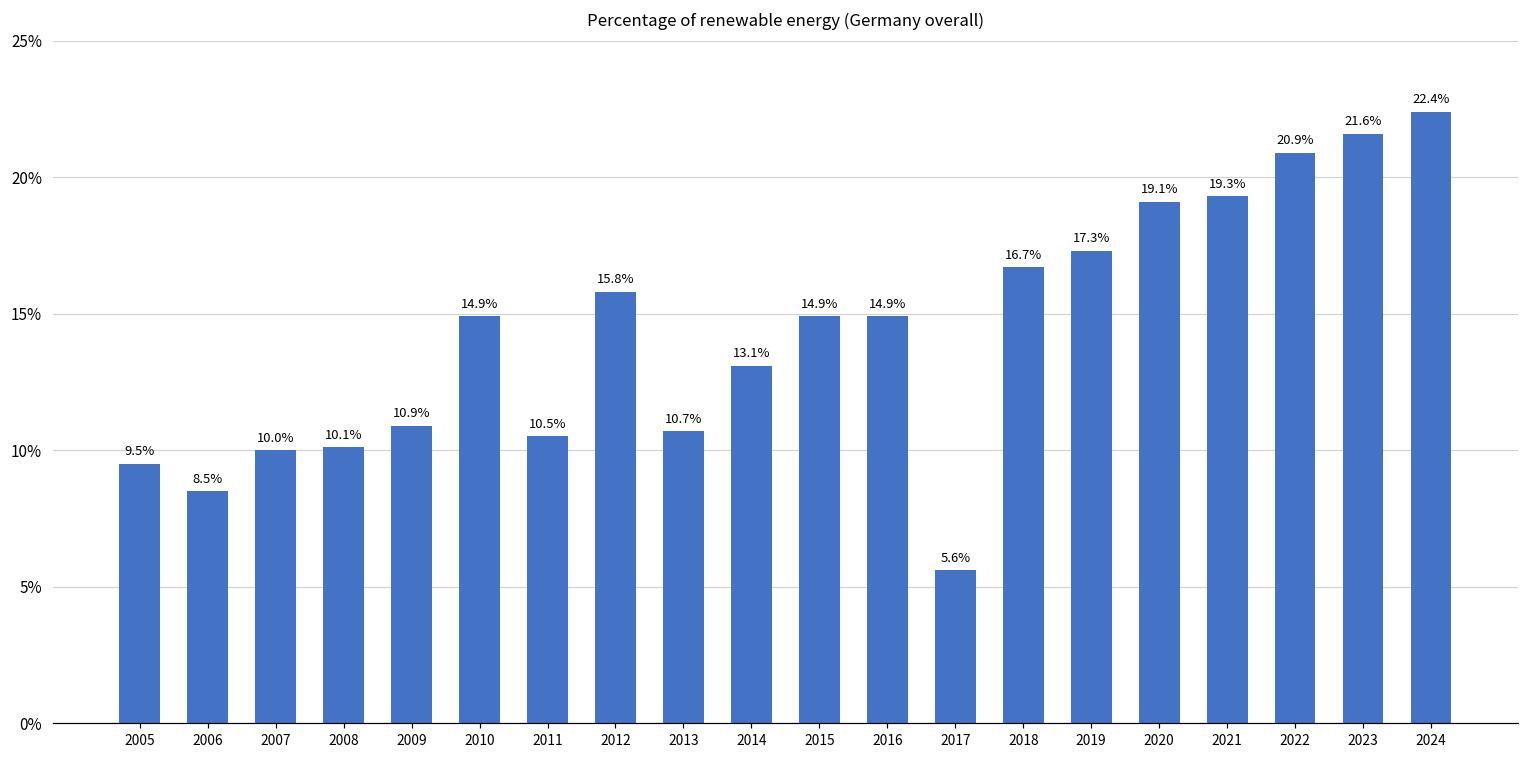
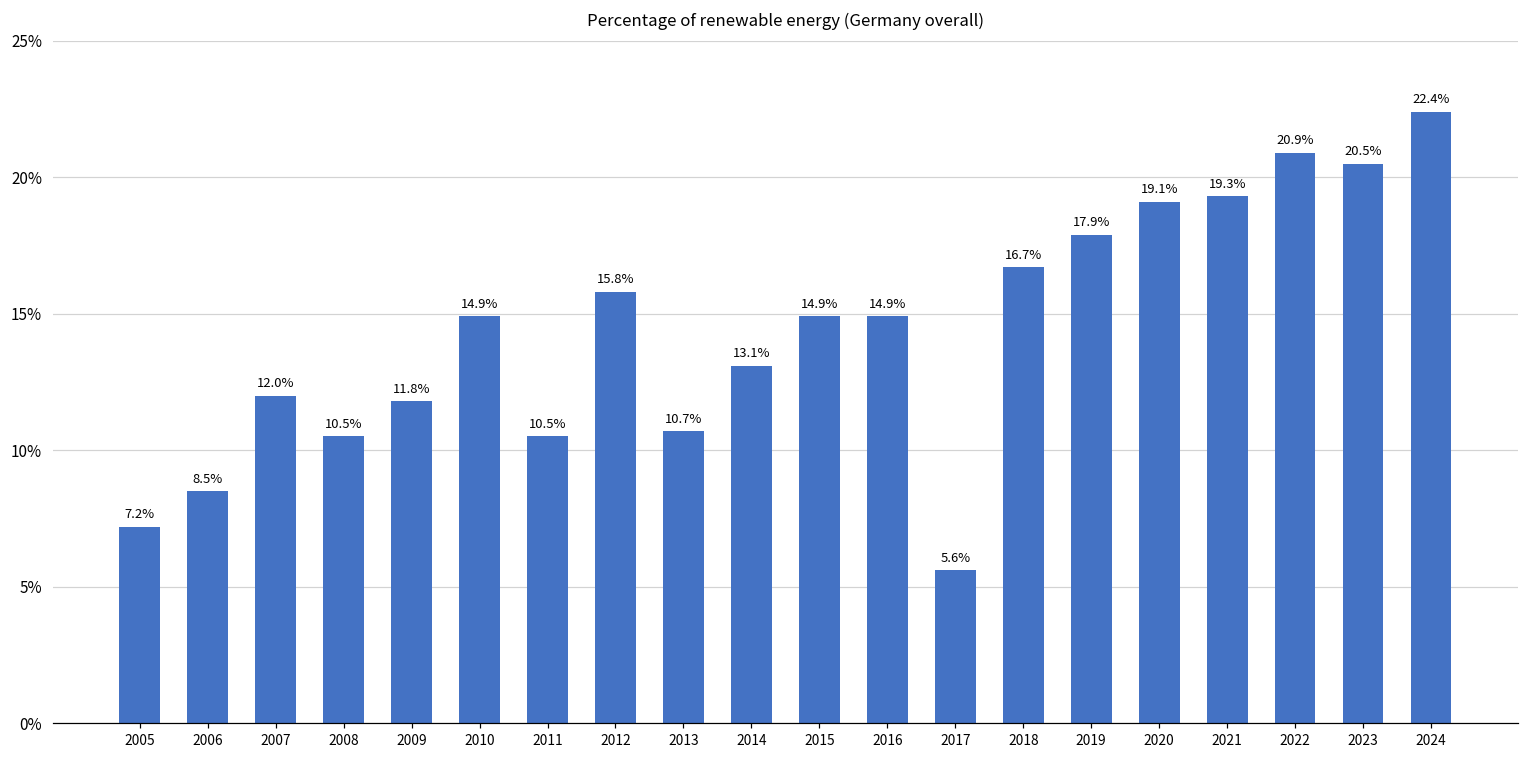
  {
-   "2005": "9.5%",
+   "2005": "7.2%",
    "2006": "8.5%",
-   "2007": "10.0%",
-   "2008": "10.1%",
-   "2009": "10.9%",
+   "2007": "12.0%",
+   "2008": "10.5%",
+   "2009": "11.8%",
    "2010": "14.9%",
    "2011": "10.5%",
    "2012": "15.8%",
    "2013": "10.7%",
    "2014": "13.1%",
    "2015": "14.9%",
    "2016": "14.9%",
    "2017": "5.6%",
    "2018": "16.7%",
-   "2019": "17.3%",
+   "2019": "17.9%",
    "2020": "19.1%",
    "2021": "19.3%",
    "2022": "20.9%",
-   "2023": "21.6%",
+   "2023": "20.5%",
    "2024": "22.4%"
  }
